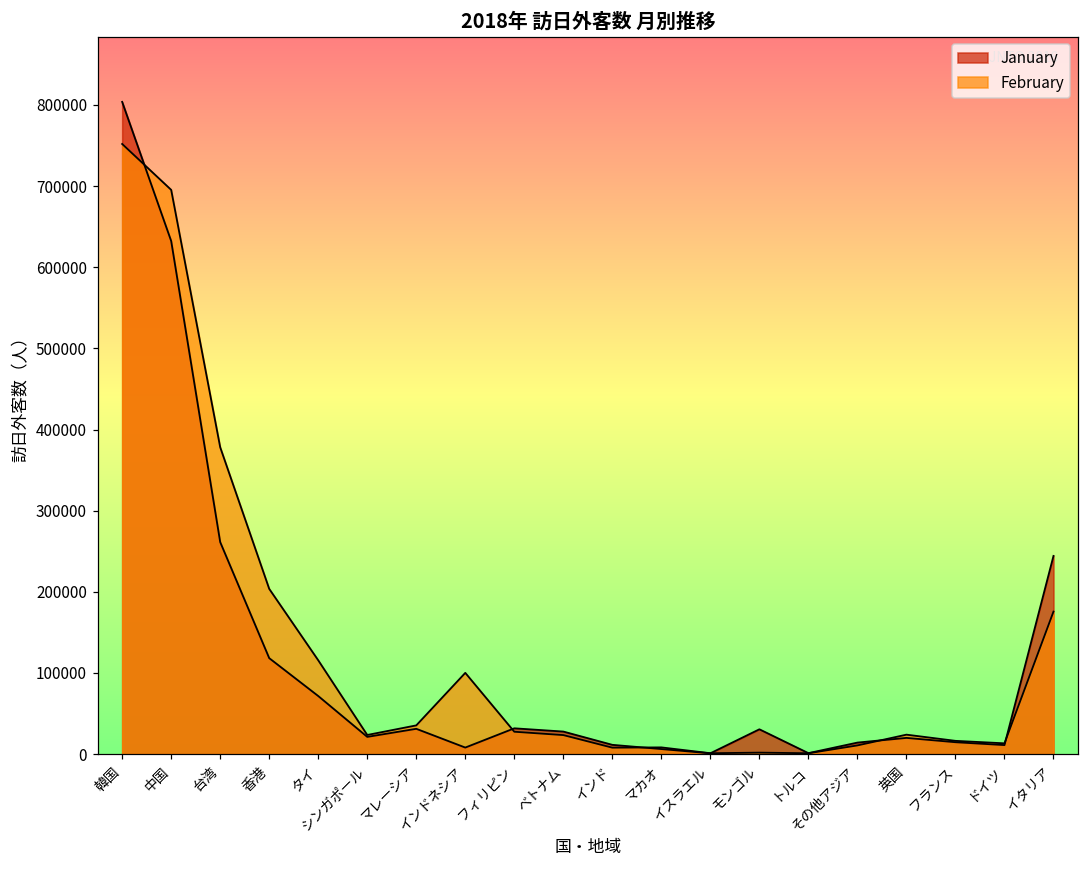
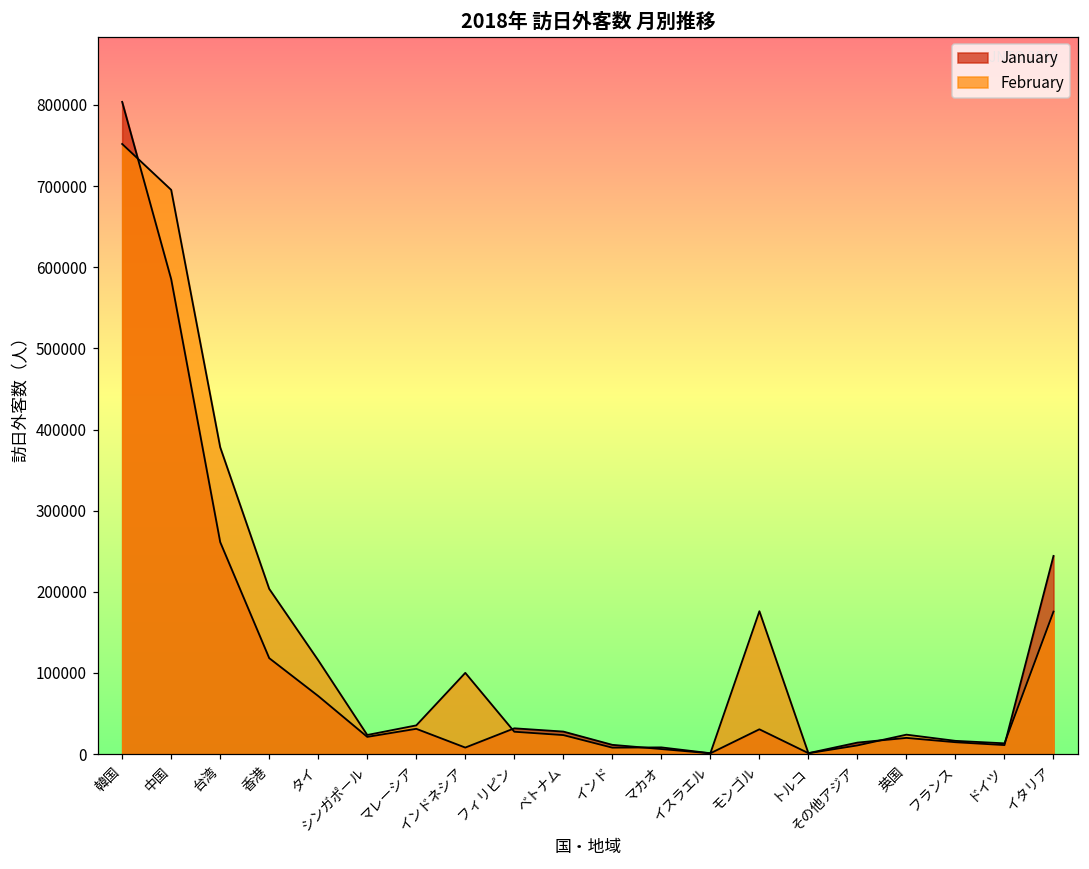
  {
    "January": {
      "韓国": 800000,
-     "中国": 630000,
+     "中国": 590000,
      "台湾": 260000,
      "香港": 120000,
      "タイ": 70000,
      "マレーシア": 30000,
      "インドネシア": 10000,
      "フィリピン": 30000,
      "ベトナム": 30000,
      "インド": 10000,
      "モンゴル": 30000,
      "その他アジア": 10000,
      "英国": 20000,
      "イタリア": 240000
    },
    "February": {
      "韓国": 750000,
      "中国": 700000,
      "台湾": 380000,
      "香港": 200000,
      "タイ": 120000,
      "マレーシア": 40000,
      "インドネシア": 100000,
      "フィリピン": 30000,
      "ベトナム": 20000,
      "インド": 10000,
-     "モンゴル": 0,
+     "モンゴル": 180000,
      "その他アジア": 10000,
      "英国": 20000,
      "イタリア": 180000
    }
  }
